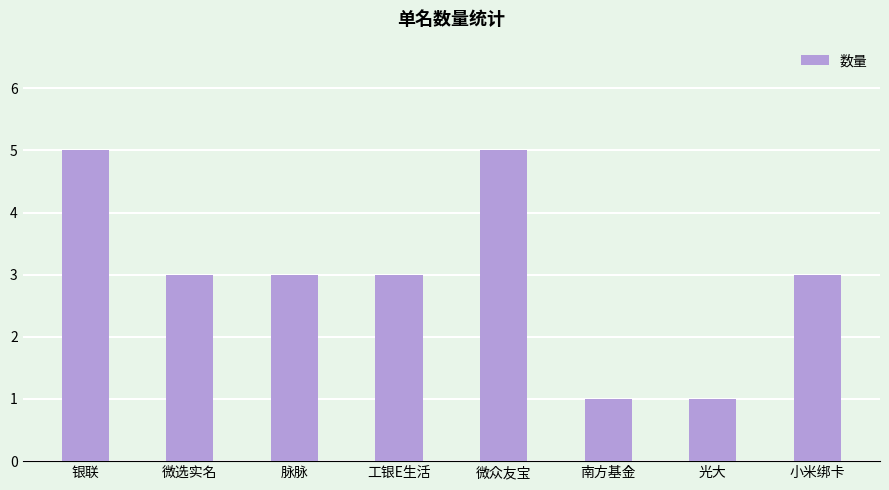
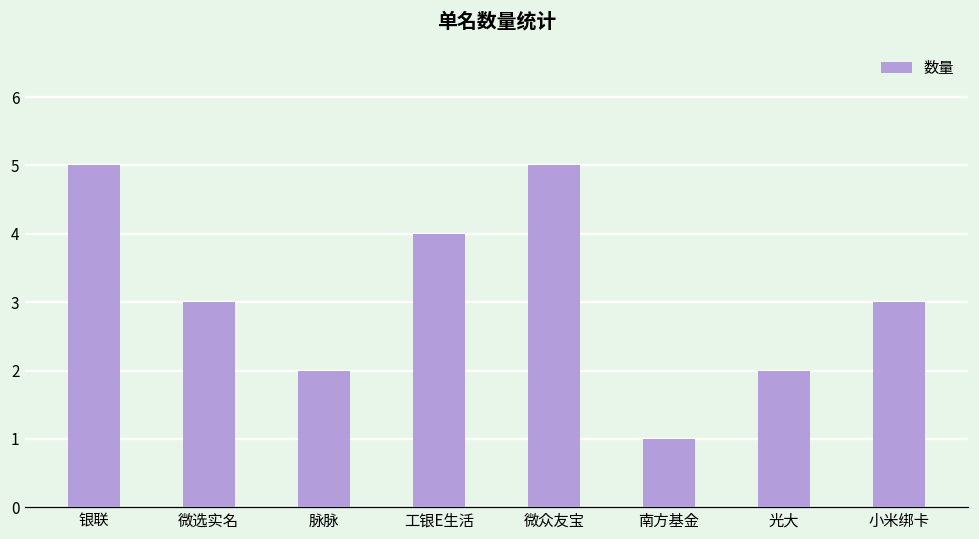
  {
    "银联": 5,
    "微选实名": 3,
-   "脉脉": 3,
-   "工银E生活": 3,
+   "脉脉": 2,
+   "工银E生活": 4,
    "微众友宝": 5,
    "南方基金": 1,
-   "光大": 1,
+   "光大": 2,
    "小米绑卡": 3
  }
